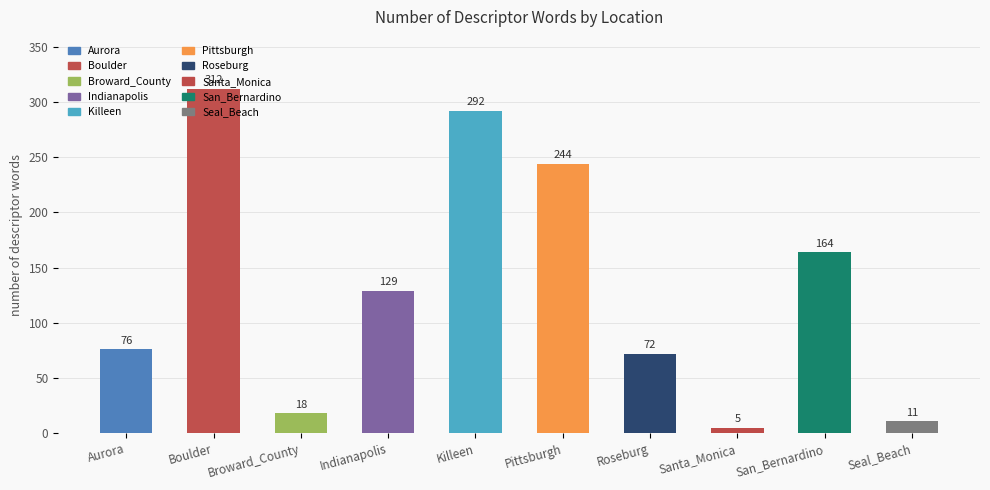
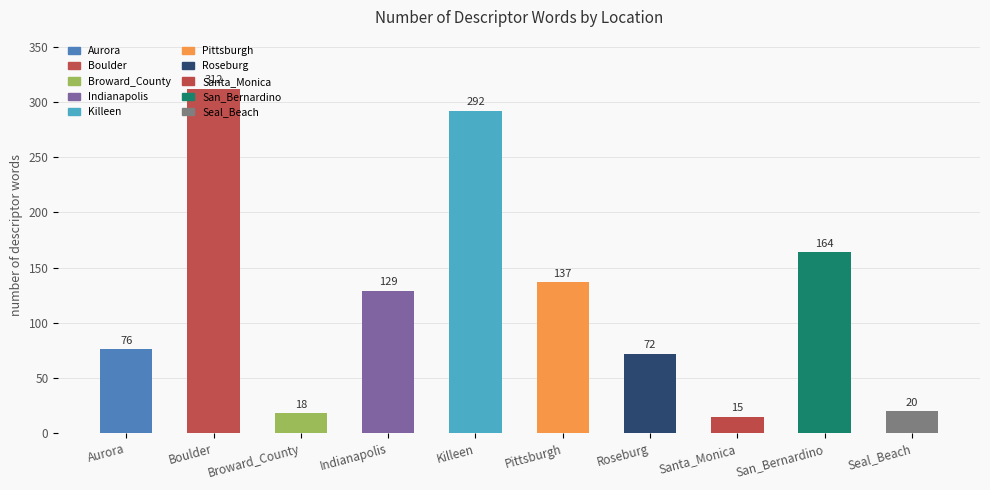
  {
    "Aurora": 76,
    "Boulder": 312,
    "Broward_County": 18,
    "Indianapolis": 129,
    "Killeen": 292,
-   "Pittsburgh": 244,
+   "Pittsburgh": 137,
    "Roseburg": 72,
-   "Santa_Monica": 5,
+   "Santa_Monica": 15,
    "San_Bernardino": 164,
-   "Seal_Beach": 11
+   "Seal_Beach": 20
  }
